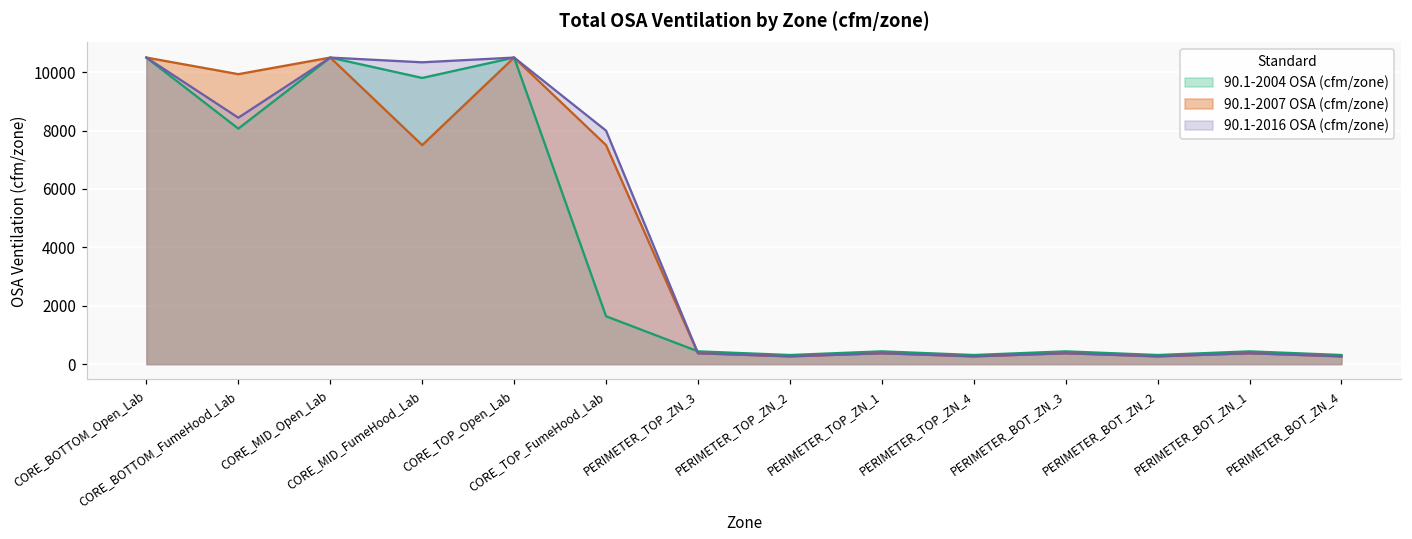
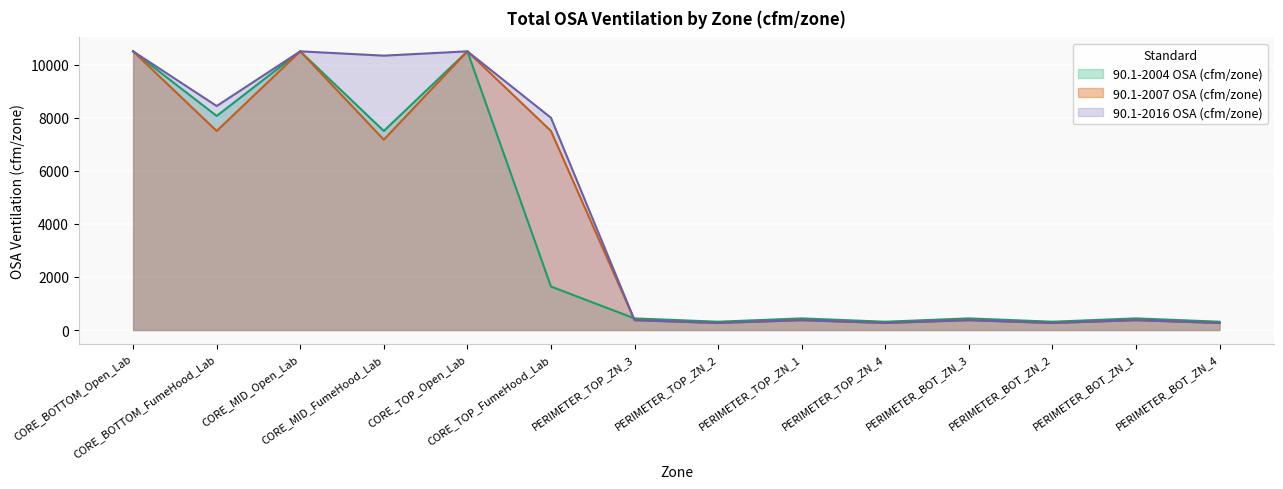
  {
    "90.1-2004 OSA (cfm/zone)": {
      "CORE_BOTTOM_FumeHood_Lab": 8100,
-     "CORE_MID_FumeHood_Lab": 9800,
+     "CORE_MID_FumeHood_Lab": 7500,
      "CORE_TOP_FumeHood_Lab": 1600
    },
    "90.1-2007 OSA (cfm/zone)": {
-     "CORE_BOTTOM_FumeHood_Lab": 9900,
-     "CORE_MID_FumeHood_Lab": 7500,
+     "CORE_BOTTOM_FumeHood_Lab": 7500,
+     "CORE_MID_FumeHood_Lab": 7200,
      "CORE_TOP_FumeHood_Lab": 7500
    },
    "90.1-2016 OSA (cfm/zone)": {
      "CORE_BOTTOM_FumeHood_Lab": 8400,
      "CORE_MID_FumeHood_Lab": 10300,
      "CORE_TOP_FumeHood_Lab": 8000
    }
  }
